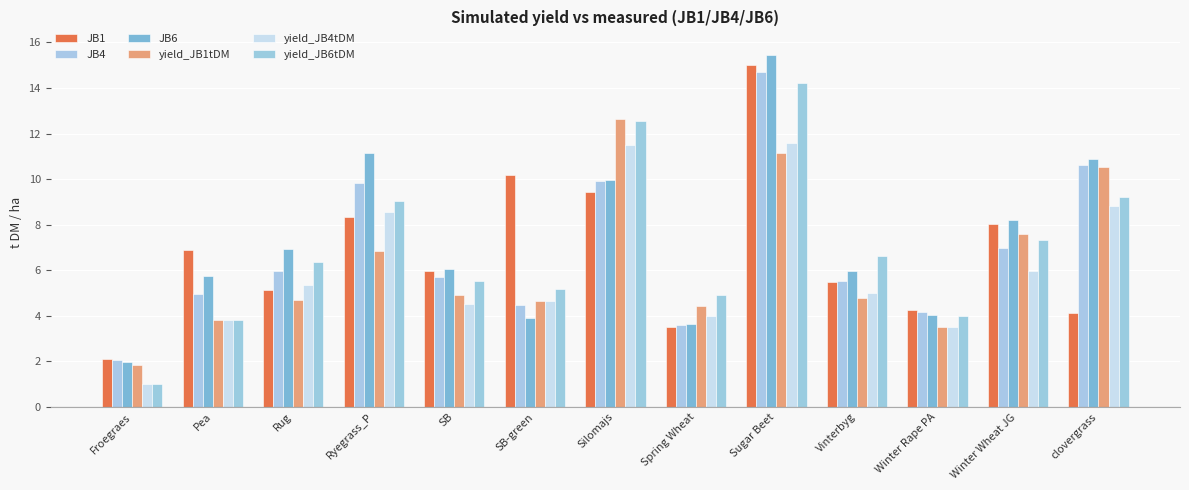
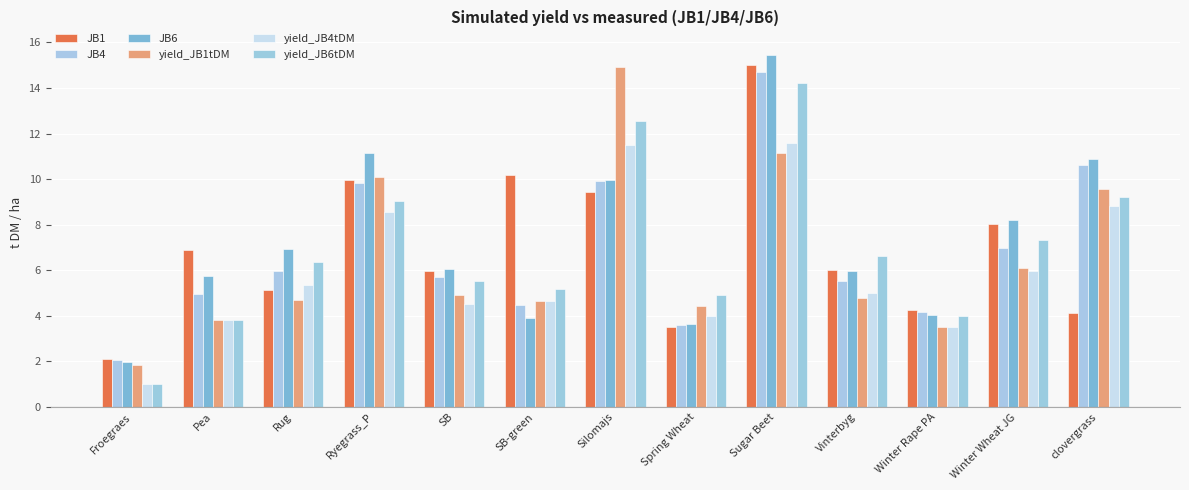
  {
    "JB1": {
      "Froegraes": 2.1,
      "Pea": 6.9,
      "Rug": 5.1,
-     "Ryegrass_P": 8.4,
+     "Ryegrass_P": 10.0,
      "SB": 6.0,
      "SB-green": 10.2,
      "Silomajs": 9.4,
      "Spring Wheat": 3.5,
      "Sugar Beet": 15.0,
-     "Vinterbyg": 5.5,
+     "Vinterbyg": 6.0,
      "Winter Rape PA": 4.2,
      "Winter Wheat JG": 8.0,
      "clovergrass": 4.1
    },
    "yield_JB1tDM": {
      "Froegraes": 1.9,
      "Pea": 3.8,
      "Rug": 4.7,
-     "Ryegrass_P": 6.9,
+     "Ryegrass_P": 10.1,
      "SB": 4.9,
      "SB-green": 4.7,
-     "Silomajs": 12.7,
+     "Silomajs": 14.9,
      "Spring Wheat": 4.4,
      "Sugar Beet": 11.1,
      "Vinterbyg": 4.8,
      "Winter Rape PA": 3.5,
-     "Winter Wheat JG": 7.6,
-     "clovergrass": 10.5
+     "Winter Wheat JG": 6.1,
+     "clovergrass": 9.6
    }
  }
